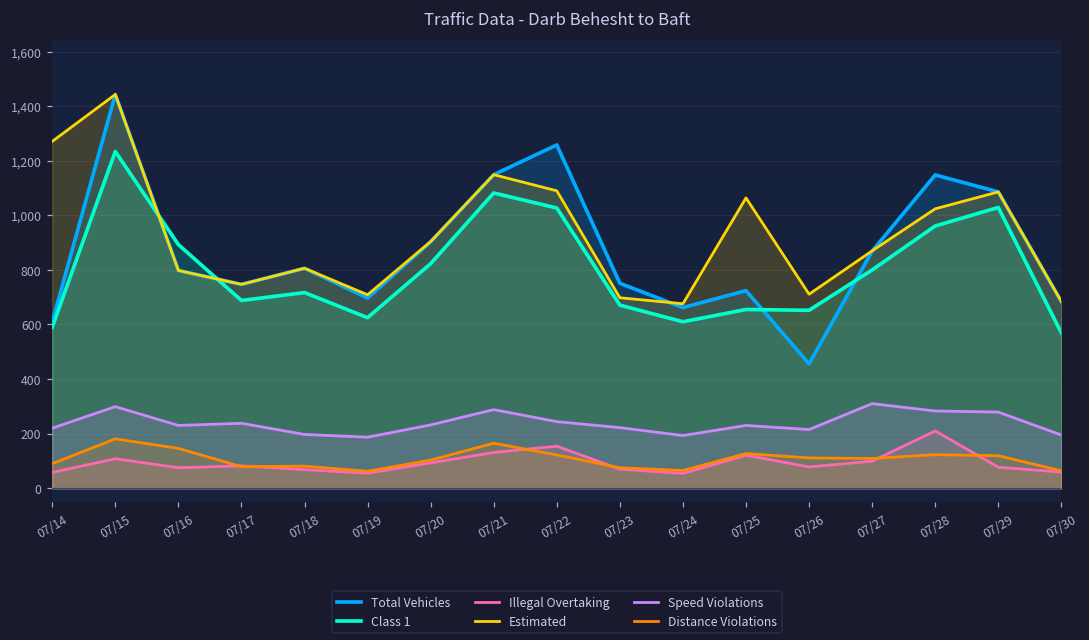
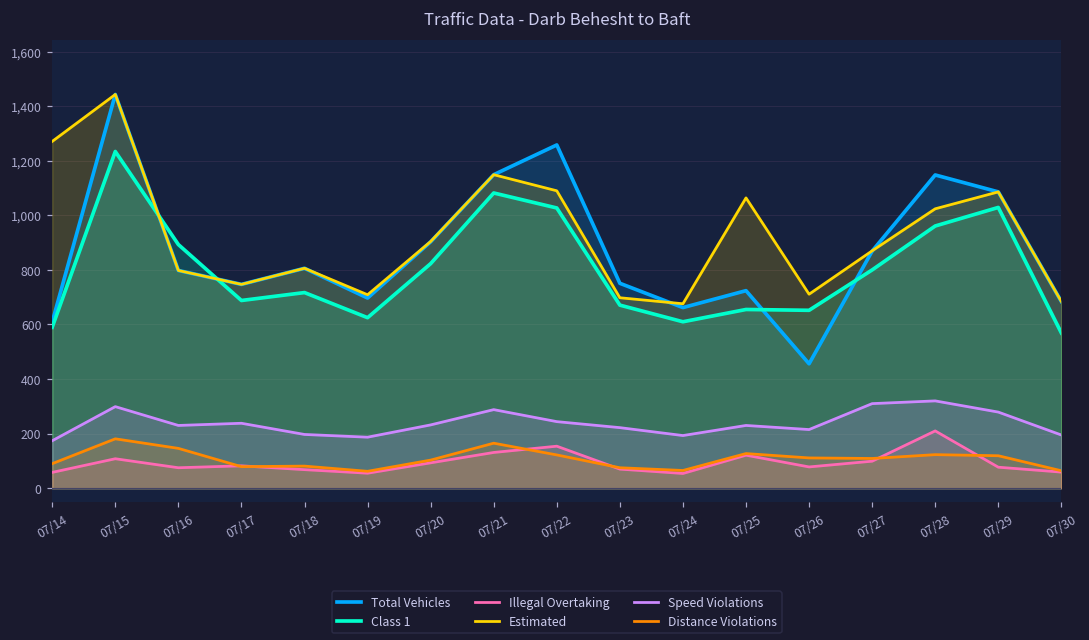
  {
    "Total Vehicles": {
      "07/14": "610",
      "07/19": "700",
      "07/22": "1,260",
      "07/23": "750",
      "07/24": "660",
      "07/25": "720",
      "07/26": "460",
      "07/28": "1,150"
    },
    "Class 1": {
      "07/14": "590",
      "07/15": "1,230",
      "07/16": "890",
      "07/17": "690",
      "07/18": "720",
      "07/19": "630",
      "07/20": "820",
      "07/21": "1,080",
      "07/22": "1,030",
      "07/23": "670",
      "07/24": "610",
      "07/25": "660",
      "07/26": "650",
      "07/27": "800",
      "07/28": "960",
      "07/29": "1,030",
      "07/30": "570"
    },
    "Illegal Overtaking": {
      "07/14": "60",
      "07/15": "110",
      "07/16": "80",
      "07/18": "70",
      "07/21": "130",
      "07/22": "150",
      "07/24": "50",
      "07/26": "80",
      "07/28": "210",
      "07/29": "80"
    },
    "Estimated": {
      "07/14": "1,270",
      "07/19": "710",
      "07/22": "1,090",
      "07/23": "700",
      "07/24": "680",
      "07/25": "1,060",
      "07/26": "710",
      "07/28": "1,020"
    },
    "Speed Violations": {
-     "07/14": "220",
+     "07/14": "170",
      "07/15": "300",
      "07/16": "230",
      "07/17": "240",
      "07/18": "200",
      "07/19": "190",
      "07/20": "230",
      "07/21": "290",
      "07/22": "240",
      "07/23": "220",
      "07/24": "190",
      "07/25": "230",
      "07/26": "220",
      "07/27": "310",
-     "07/28": "280",
+     "07/28": "320",
      "07/29": "280",
      "07/30": "200"
    },
    "Distance Violations": {
      "07/14": "90",
      "07/15": "180",
      "07/16": "150",
      "07/18": "80",
      "07/21": "170",
      "07/22": "120",
      "07/24": "70",
      "07/26": "110",
      "07/28": "120",
      "07/29": "120"
    }
  }
